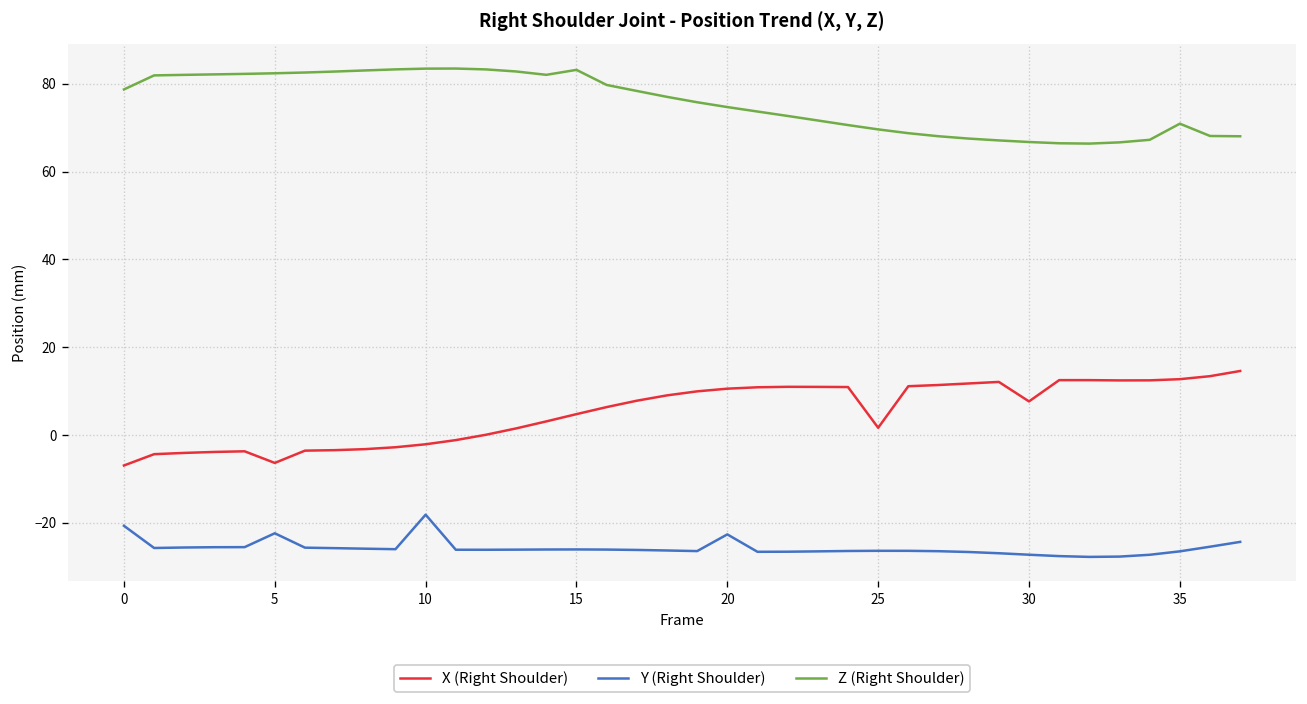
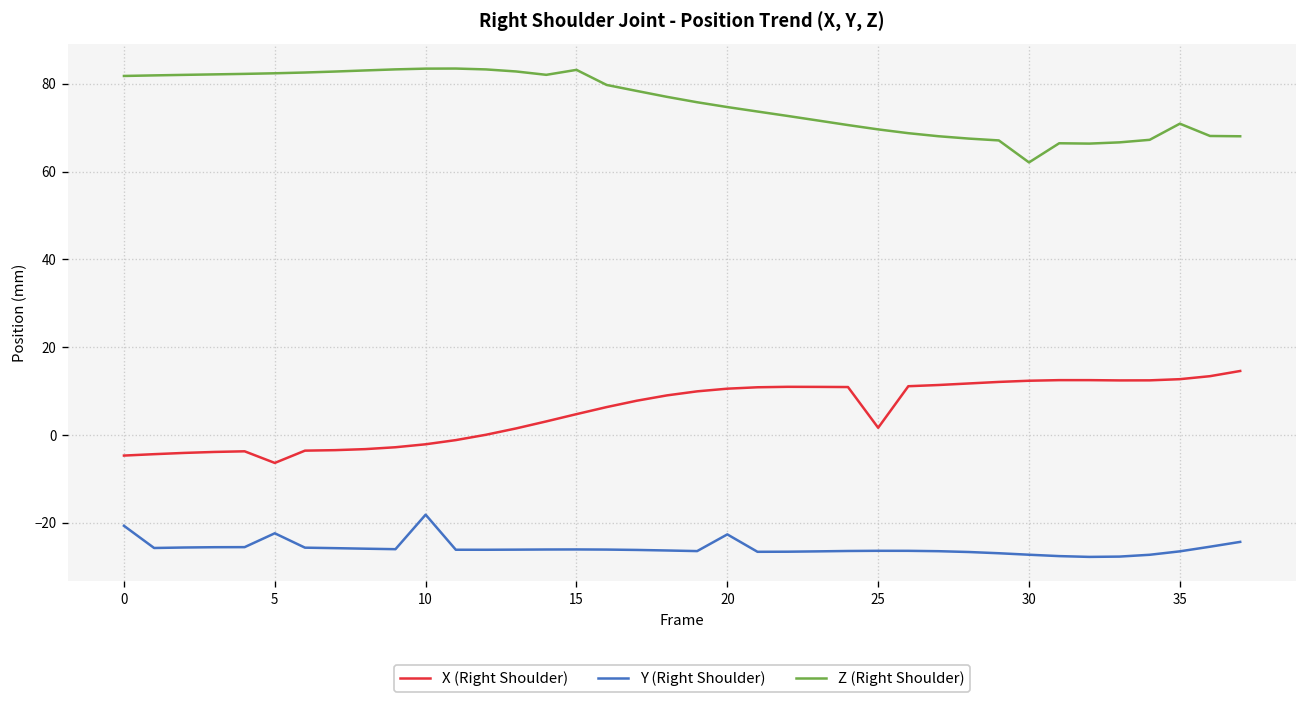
  {
    "X (Right Shoulder)": {
-     "0": -7,
+     "0": -5,
      "5": -6,
      "10": -2,
      "15": 5,
      "20": 11,
      "25": 2,
-     "30": 8,
+     "30": 12,
      "35": 13
    },
    "Y (Right Shoulder)": {
      "0": -21,
      "5": -22,
      "10": -18,
      "15": -26,
      "20": -23,
      "25": -26,
      "30": -27,
      "35": -27
    },
    "Z (Right Shoulder)": {
-     "0": 79,
+     "0": 82,
      "5": 82,
      "10": 83,
      "15": 83,
      "20": 75,
      "25": 70,
-     "30": 67,
+     "30": 62,
      "35": 71
    }
  }
